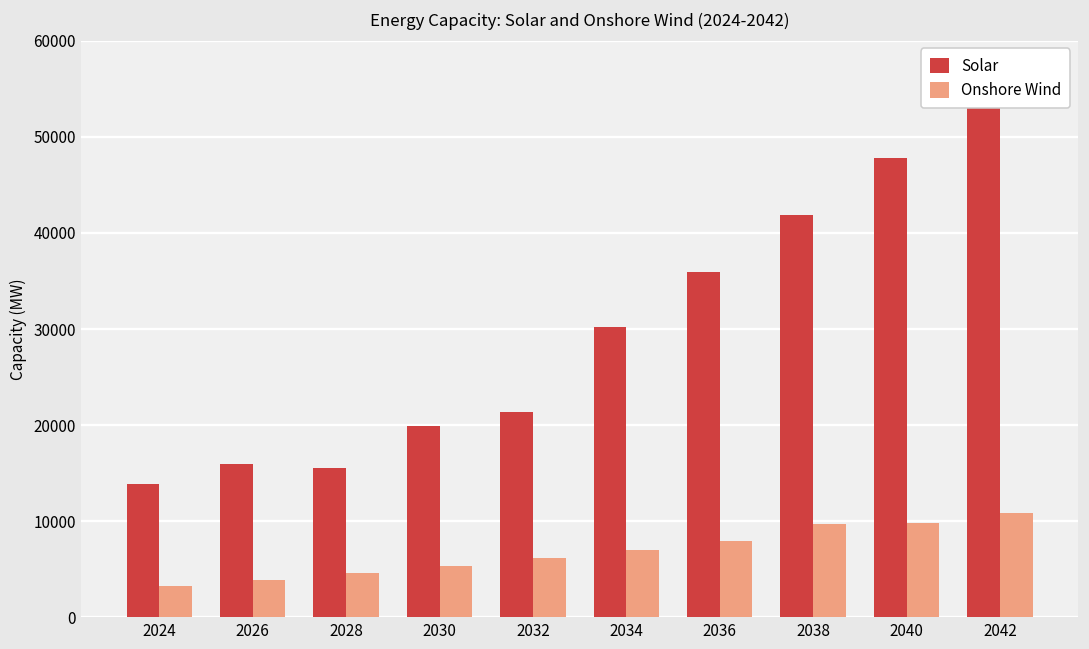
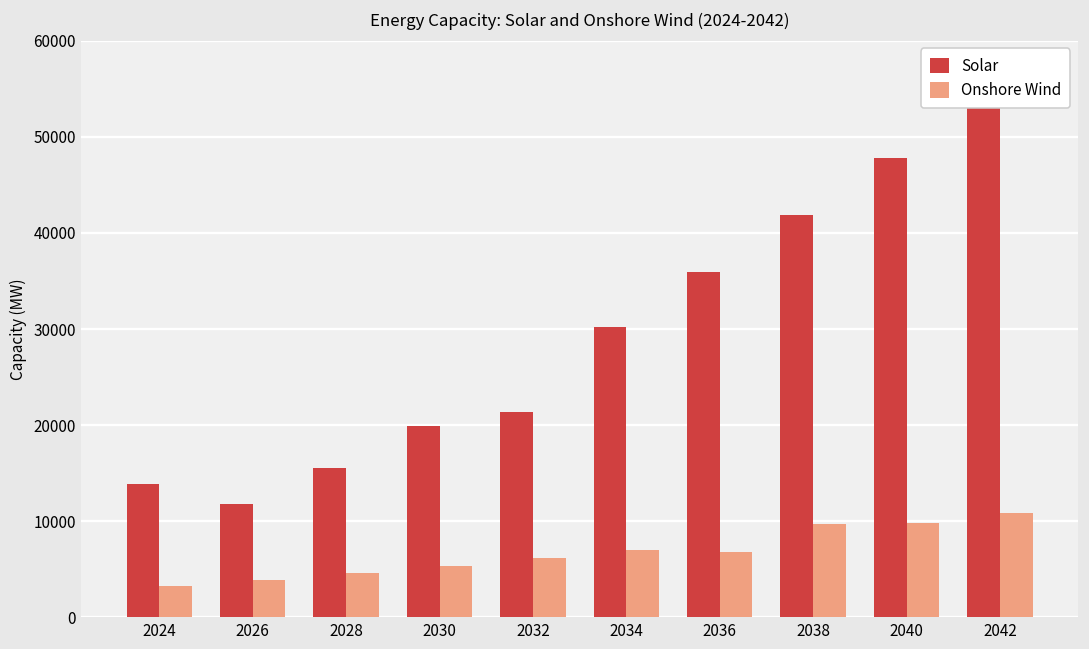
  {
    "Solar": {
      "2024": 14000,
-     "2026": 16000,
+     "2026": 12000,
      "2028": 15000,
      "2030": 20000,
      "2032": 21000,
      "2034": 30000,
      "2036": 36000,
      "2038": 42000,
      "2040": 48000
    },
    "Onshore Wind": {
      "2024": 3000,
      "2026": 4000,
      "2028": 5000,
      "2030": 5000,
      "2032": 6000,
      "2034": 7000,
-     "2036": 8000,
+     "2036": 7000,
      "2038": 10000,
      "2040": 10000,
      "2042": 11000
    }
  }
